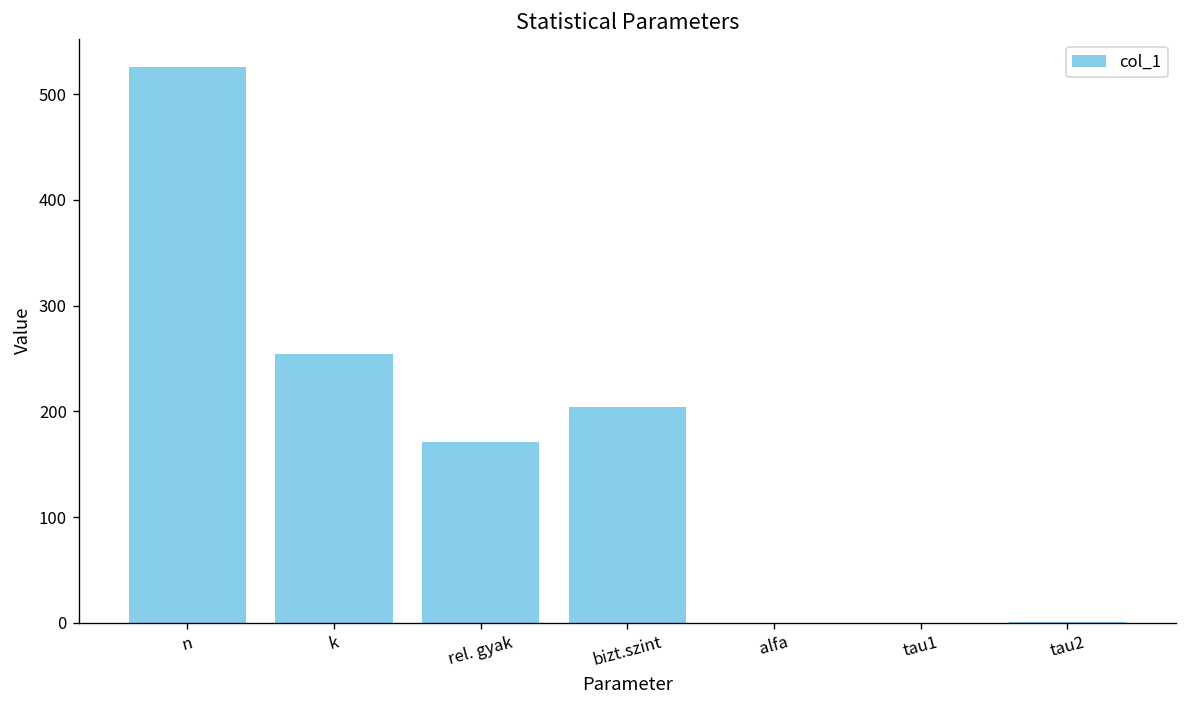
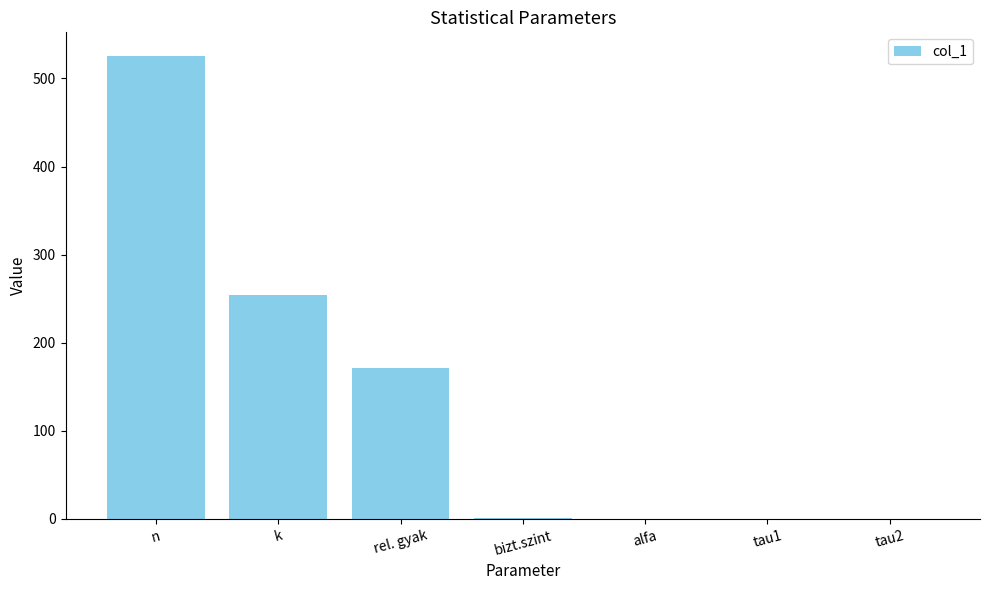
  {
    "n": 530,
    "k": 250,
    "rel. gyak": 170,
-   "bizt.szint": 200
+   "bizt.szint": 0
  }
